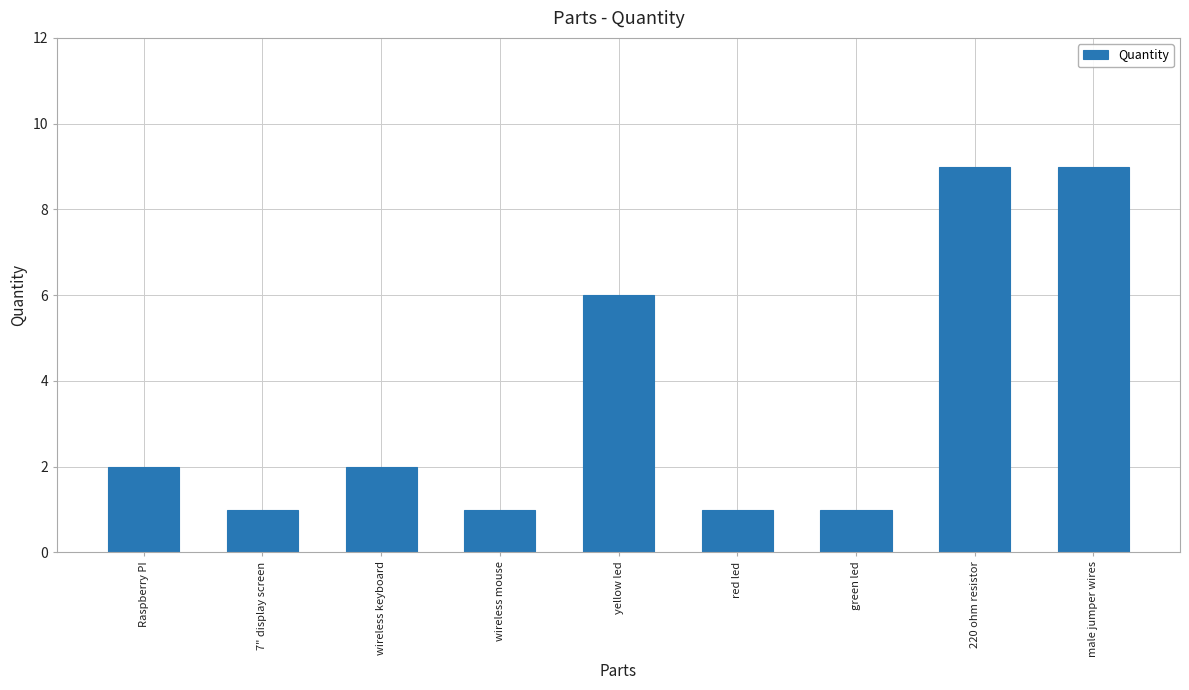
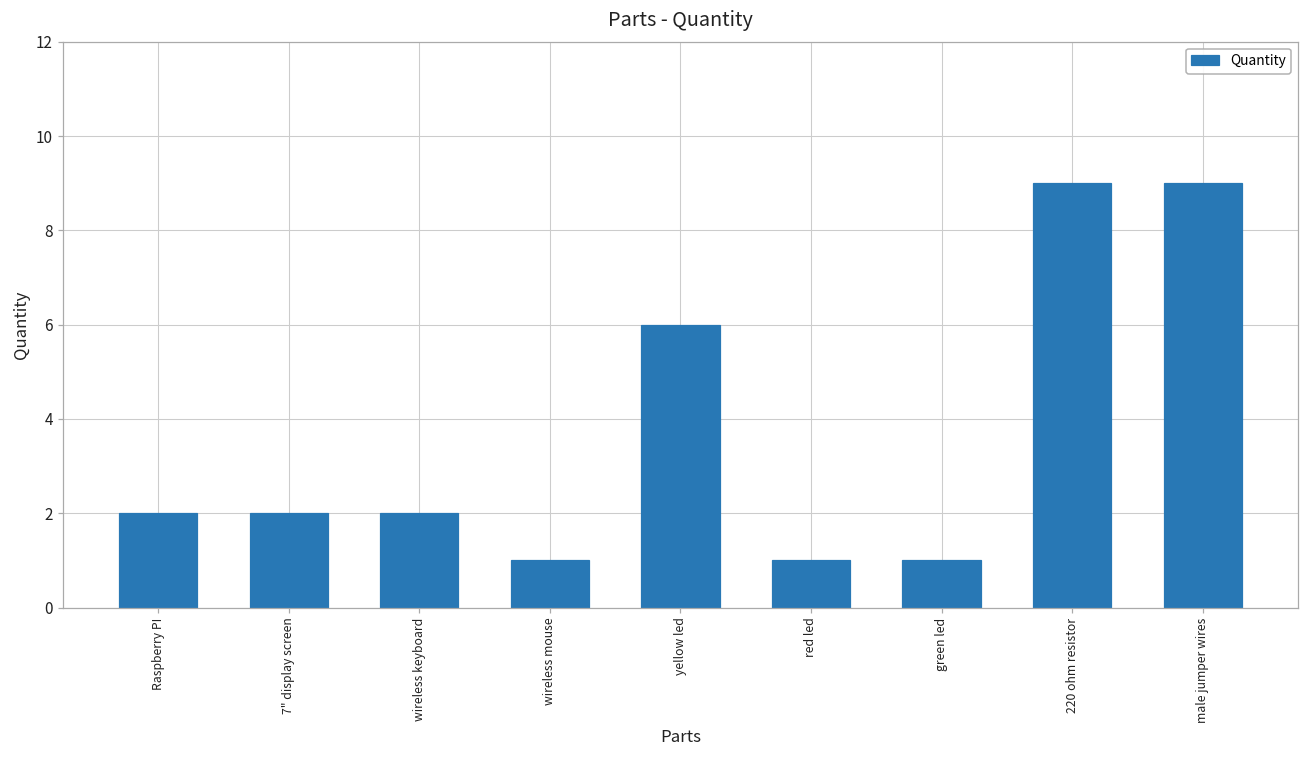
  {
    "Raspberry PI": 2,
-   "7\" display screen": 1,
+   "7\" display screen": 2,
    "wireless keyboard": 2,
    "wireless mouse": 1,
    "yellow led": 6,
    "red led": 1,
    "green led": 1,
    "220 ohm resistor": 9,
    "male jumper wires": 9
  }
